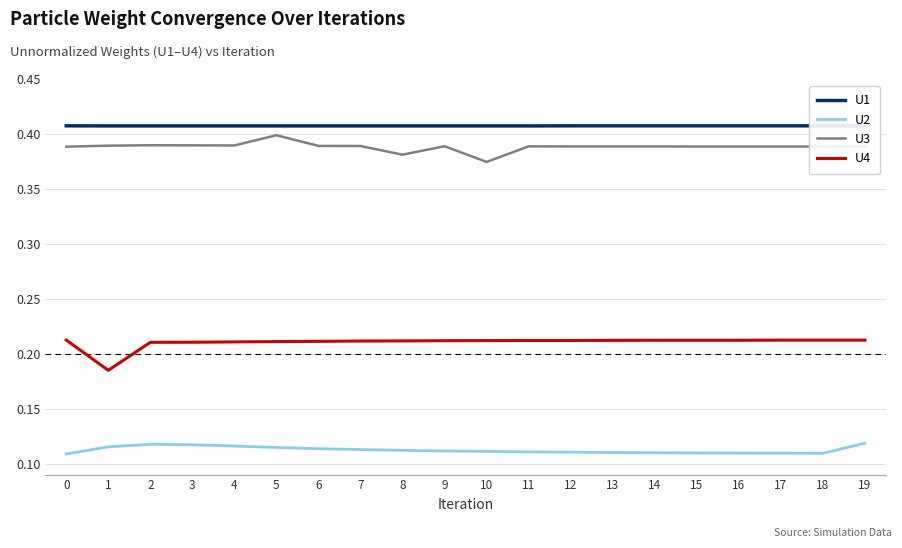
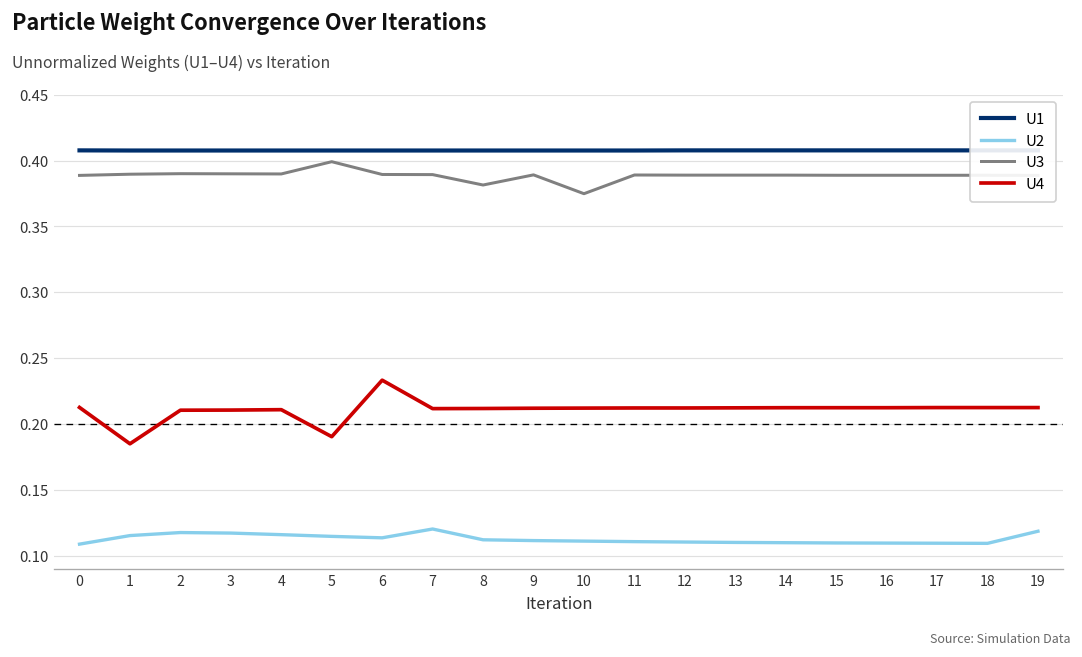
  {
    "U1": {
      "0": 0.408,
      "1": 0.408,
      "2": 0.408,
      "3": 0.408,
      "4": 0.408,
      "5": 0.408,
      "6": 0.408,
      "7": 0.408,
      "8": 0.408,
      "9": 0.408,
      "10": 0.408,
      "11": 0.408,
      "12": 0.408,
      "13": 0.408,
      "14": 0.408,
      "15": 0.408,
      "16": 0.408,
      "17": 0.408
    },
    "U2": {
      "0": 0.109,
      "1": 0.115,
      "2": 0.118,
      "3": 0.117,
      "4": 0.116,
      "5": 0.115,
      "6": 0.114,
-     "7": 0.113,
+     "7": 0.120,
      "8": 0.112,
      "9": 0.112,
      "10": 0.111,
      "11": 0.111,
      "12": 0.110,
      "13": 0.110,
      "14": 0.110,
      "15": 0.110,
      "16": 0.110,
      "17": 0.110,
      "18": 0.109,
      "19": 0.119
    },
    "U3": {
      "0": 0.389,
      "1": 0.390,
      "2": 0.390,
      "3": 0.390,
      "4": 0.390,
      "5": 0.399,
      "6": 0.390,
      "7": 0.389,
      "8": 0.382,
      "9": 0.389,
      "10": 0.375,
      "11": 0.389,
      "12": 0.389,
      "13": 0.389,
      "14": 0.389,
      "15": 0.389,
      "16": 0.389,
      "17": 0.389
    },
    "U4": {
      "0": 0.213,
      "1": 0.185,
      "2": 0.211,
      "3": 0.211,
      "4": 0.211,
-     "5": 0.211,
-     "6": 0.211,
+     "5": 0.190,
+     "6": 0.233,
      "7": 0.212,
      "8": 0.212,
      "9": 0.212,
      "10": 0.212,
      "11": 0.212,
      "12": 0.212,
      "13": 0.212,
      "14": 0.212,
      "15": 0.212,
      "16": 0.212,
      "17": 0.213,
      "18": 0.213,
      "19": 0.213
    }
  }
